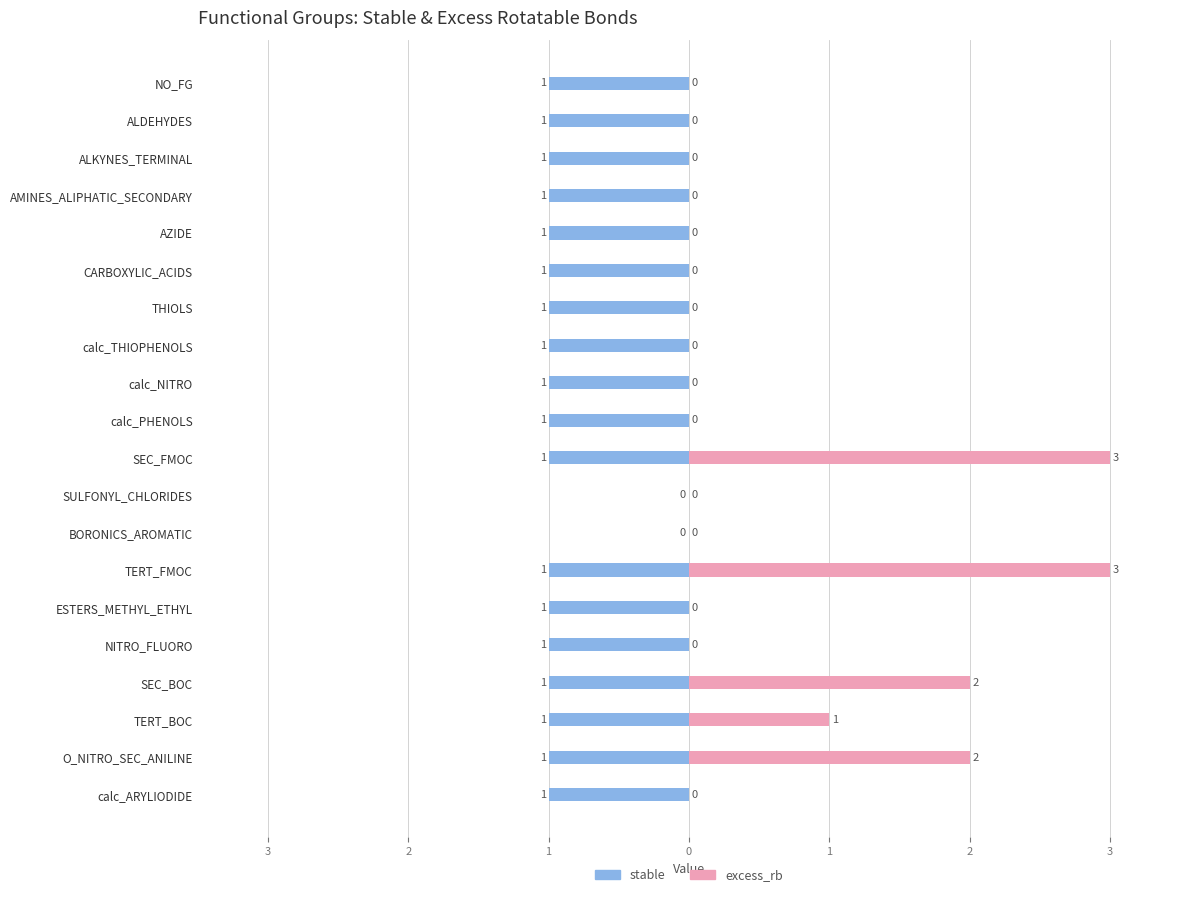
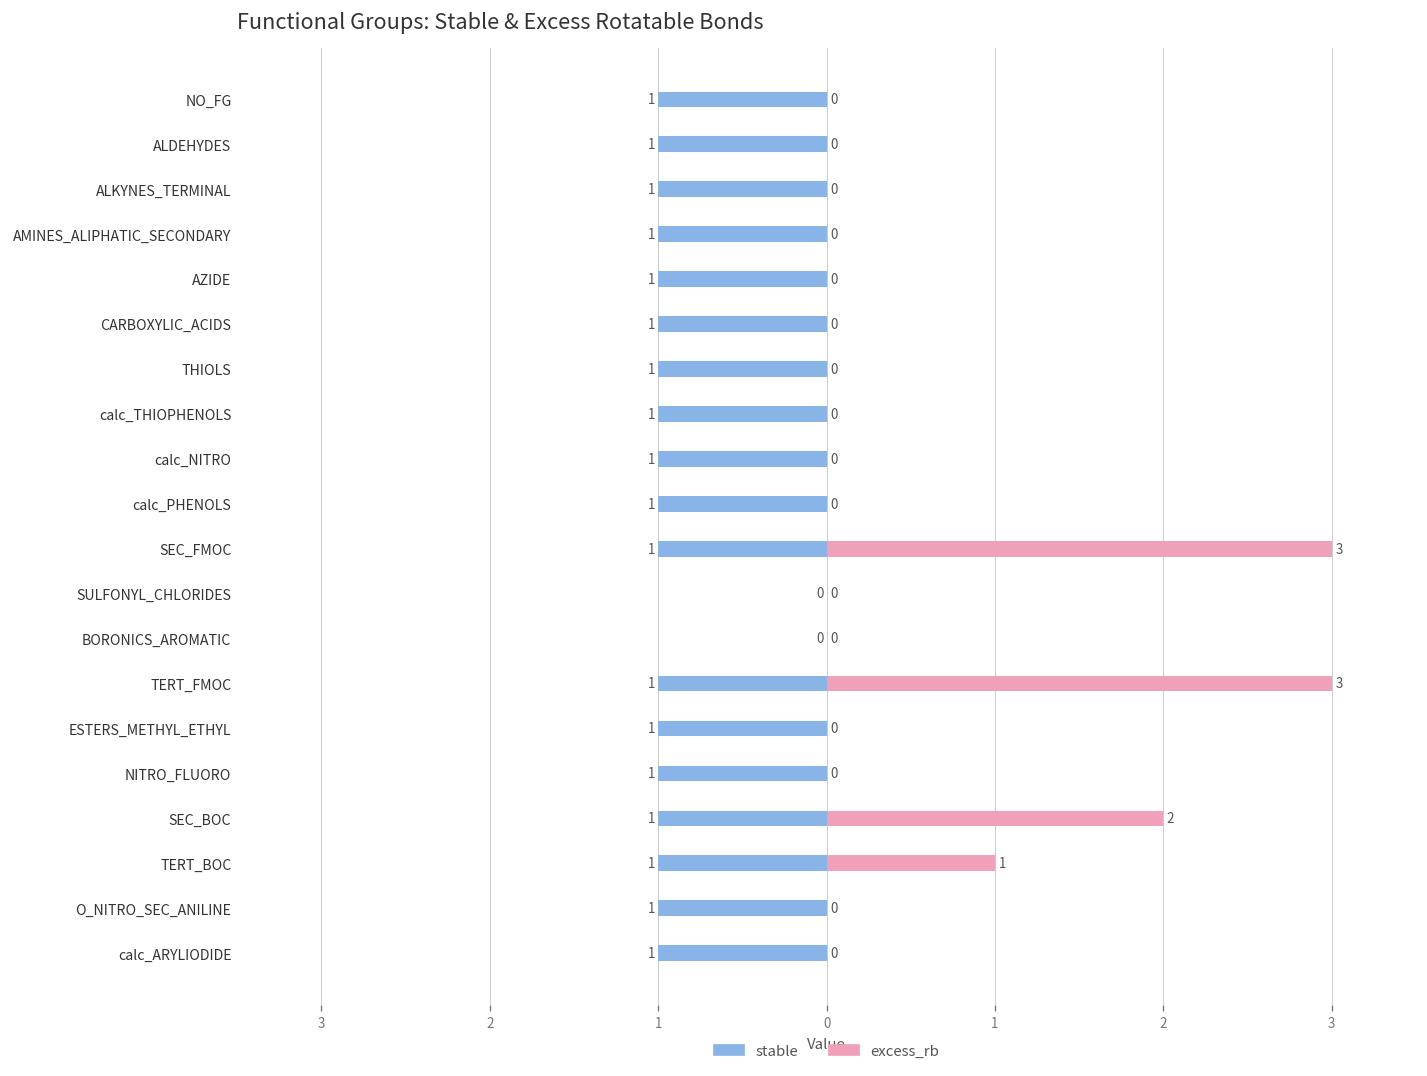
  {
    "stable": {
      "SULFONYL_CHLORIDES": 0,
      "BORONICS_AROMATIC": 0
    },
    "excess_rb": {
      "NO_FG": 0,
      "ALDEHYDES": 0,
      "ALKYNES_TERMINAL": 0,
      "AMINES_ALIPHATIC_SECONDARY": 0,
      "AZIDE": 0,
      "CARBOXYLIC_ACIDS": 0,
      "THIOLS": 0,
      "calc_THIOPHENOLS": 0,
      "calc_NITRO": 0,
      "calc_PHENOLS": 0,
      "SEC_FMOC": 3,
      "SULFONYL_CHLORIDES": 0,
      "BORONICS_AROMATIC": 0,
      "TERT_FMOC": 3,
      "ESTERS_METHYL_ETHYL": 0,
      "NITRO_FLUORO": 0,
      "SEC_BOC": 2,
      "TERT_BOC": 1,
-     "O_NITRO_SEC_ANILINE": 2,
+     "O_NITRO_SEC_ANILINE": 0,
      "calc_ARYLIODIDE": 0
    }
  }
